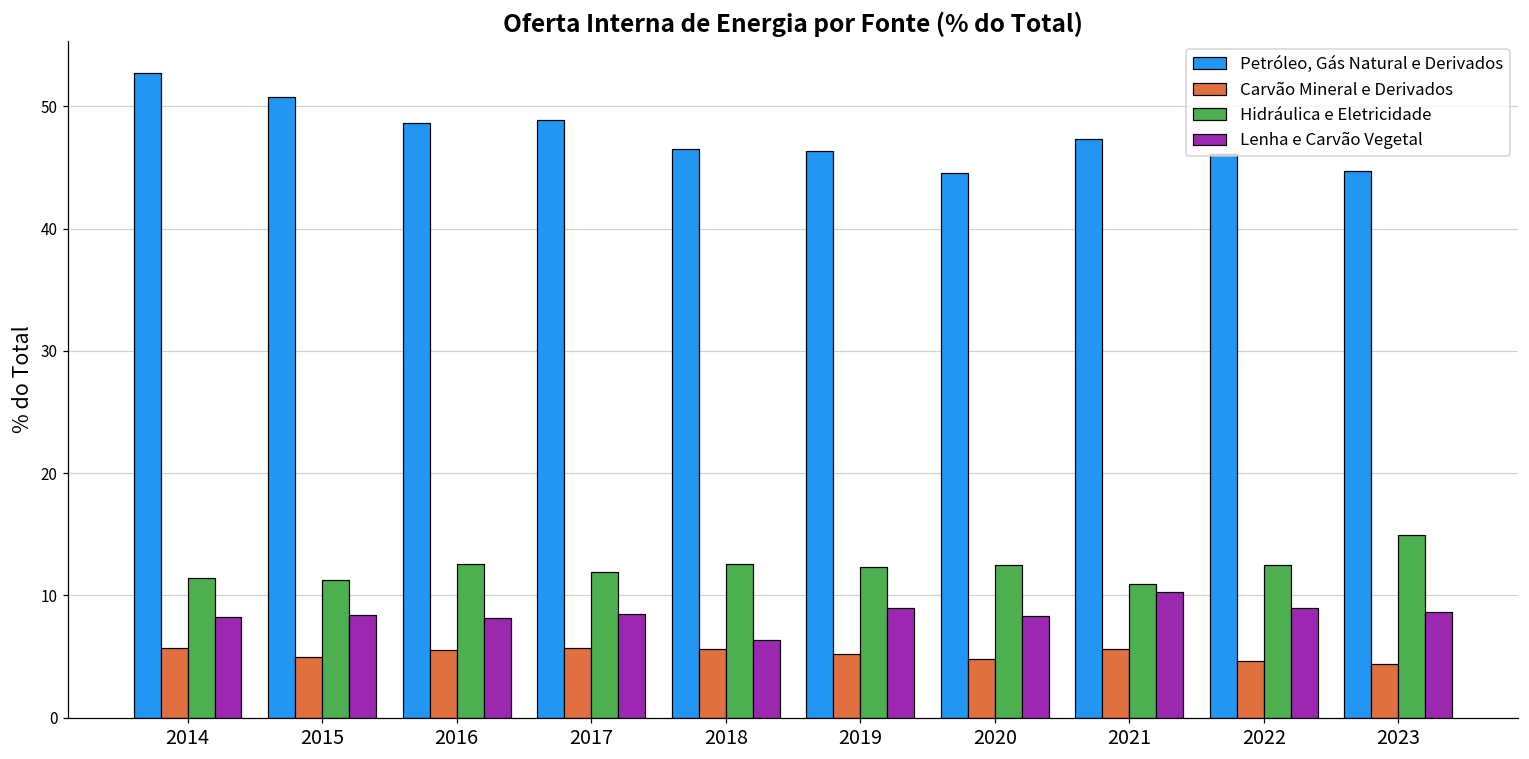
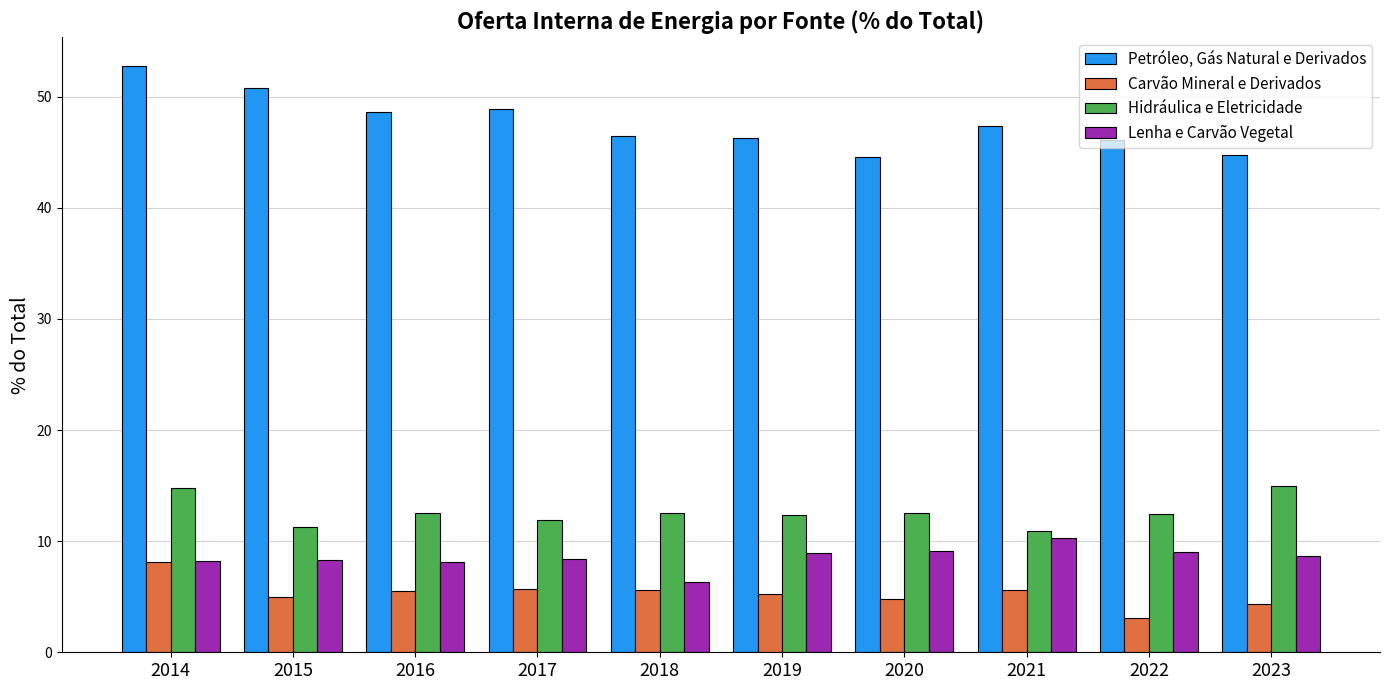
  {
    "Petróleo, Gás Natural e Derivados": {
      "2014": 52.7,
      "2015": 50.8,
      "2016": 48.7,
      "2017": 48.9,
      "2018": 46.5,
      "2019": 46.3,
      "2020": 44.6,
      "2021": 47.3,
      "2023": 44.7
    },
    "Carvão Mineral e Derivados": {
-     "2014": 5.7,
+     "2014": 8.2,
      "2015": 4.9,
      "2016": 5.5,
      "2017": 5.7,
      "2018": 5.6,
      "2019": 5.2,
      "2020": 4.8,
      "2021": 5.6,
-     "2022": 4.6,
+     "2022": 3.1,
      "2023": 4.4
    },
    "Hidráulica e Eletricidade": {
-     "2014": 11.4,
+     "2014": 14.8,
      "2015": 11.3,
      "2016": 12.5,
      "2017": 11.9,
      "2018": 12.5,
      "2019": 12.3,
      "2020": 12.5,
      "2021": 10.9,
      "2022": 12.5,
      "2023": 15.0
    },
    "Lenha e Carvão Vegetal": {
      "2014": 8.2,
      "2015": 8.3,
      "2016": 8.1,
      "2017": 8.4,
      "2018": 6.4,
      "2019": 8.9,
-     "2020": 8.3,
+     "2020": 9.1,
      "2021": 10.3,
      "2022": 9.0,
      "2023": 8.6
    }
  }
